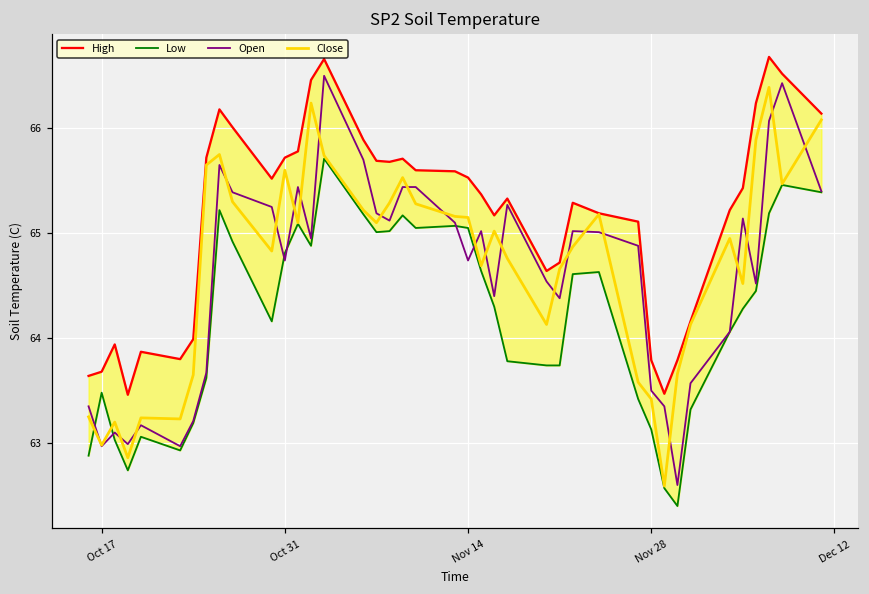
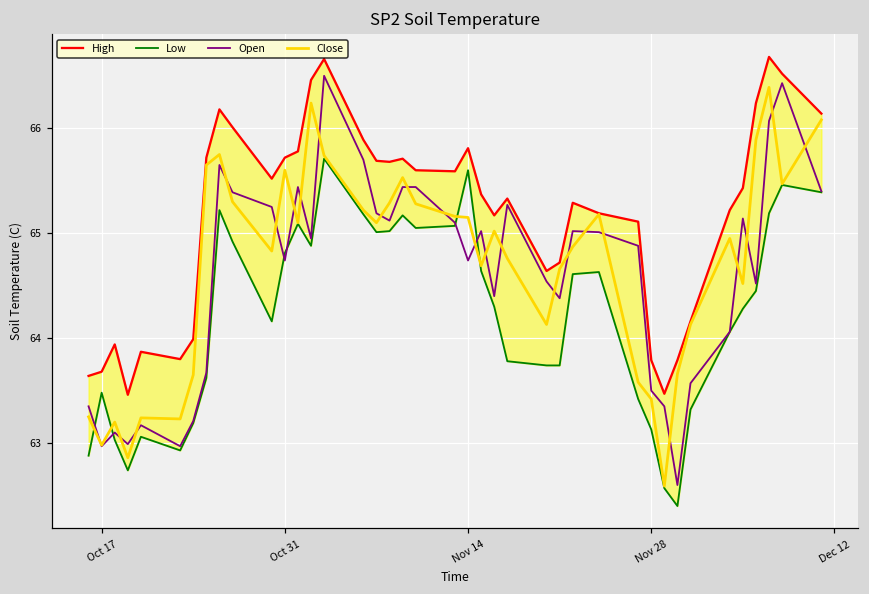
  {
    "High": {
      "Oct 17": 63.7,
      "Oct 31": 65.7,
-     "Nov 14": 65.5,
+     "Nov 14": 65.8,
      "Nov 28": 63.8
    },
    "Low": {
      "Oct 17": 63.5,
      "Oct 31": 64.8,
-     "Nov 14": 65.1,
+     "Nov 14": 65.6,
      "Nov 28": 63.1
    },
    "Open": {
      "Oct 31": 64.7,
      "Nov 14": 64.7,
      "Nov 28": 63.5
    },
    "Close": {
      "Oct 31": 65.6,
      "Nov 14": 65.2,
      "Nov 28": 63.4
    }
  }
